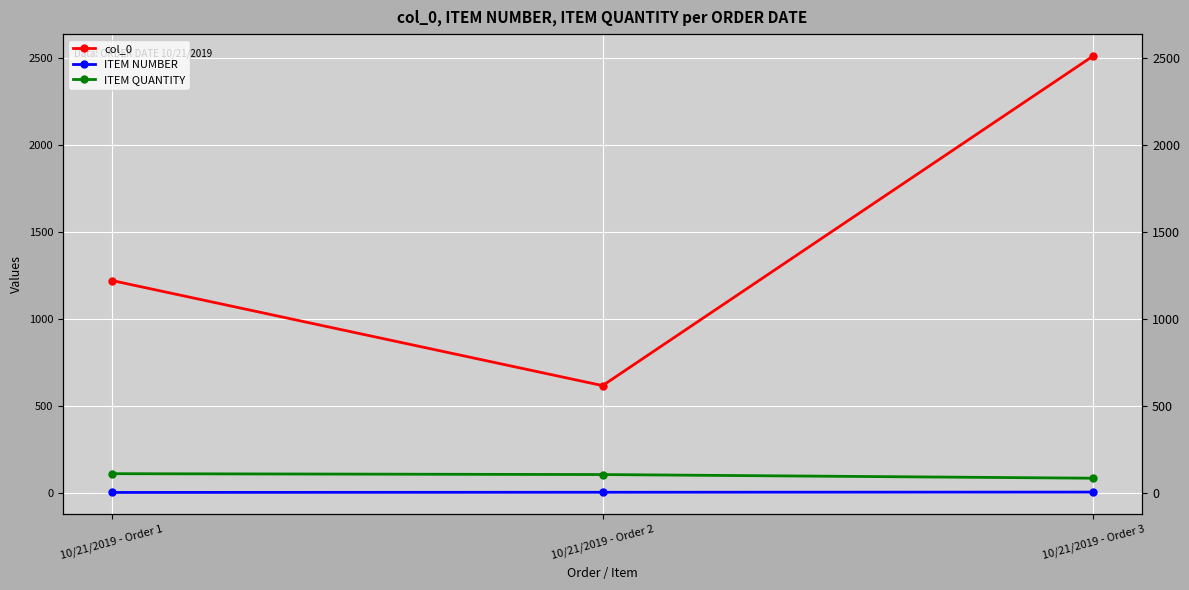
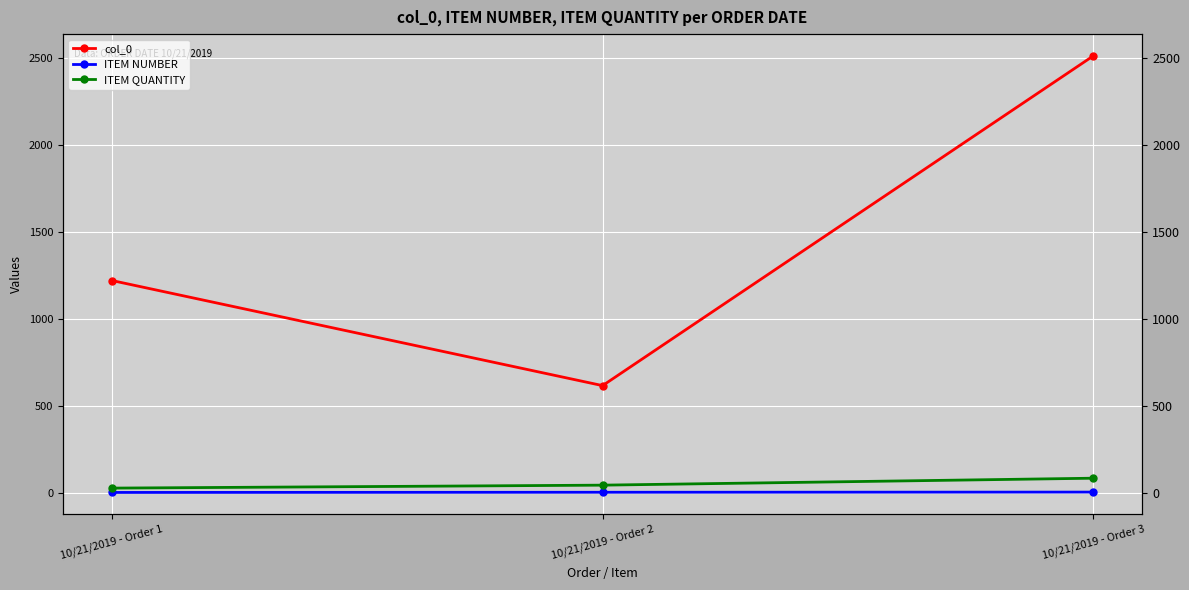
  {
    "col_0": {
      "10/21/2019 - Order 1": 1220,
      "10/21/2019 - Order 2": 620,
      "10/21/2019 - Order 3": 2510
    },
    "ITEM NUMBER": {
      "10/21/2019 - Order 1": 0,
      "10/21/2019 - Order 2": 0,
      "10/21/2019 - Order 3": 0
    },
    "ITEM QUANTITY": {
-     "10/21/2019 - Order 1": 110,
-     "10/21/2019 - Order 2": 100,
+     "10/21/2019 - Order 1": 30,
+     "10/21/2019 - Order 2": 40,
      "10/21/2019 - Order 3": 80
    }
  }
